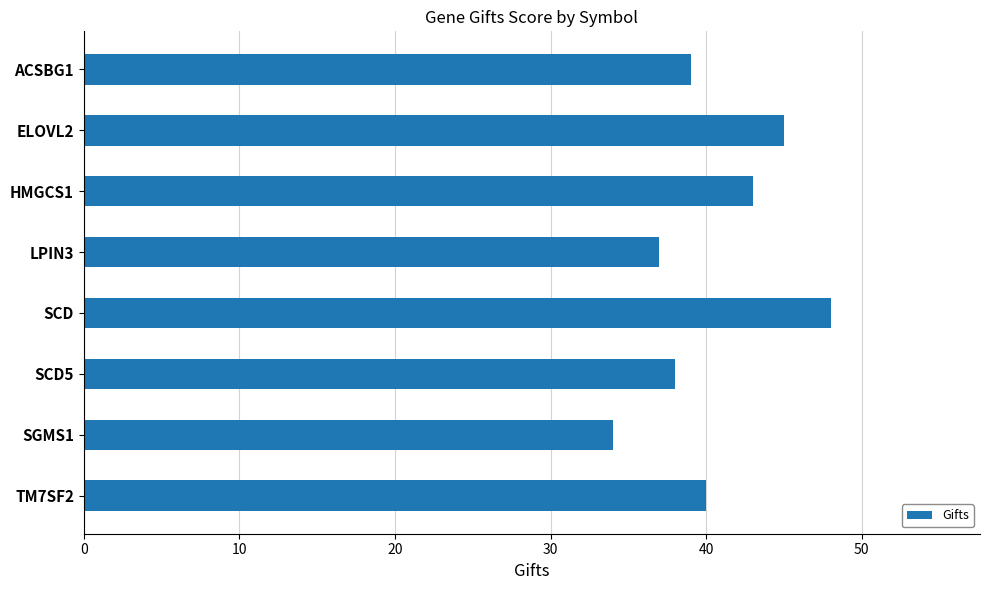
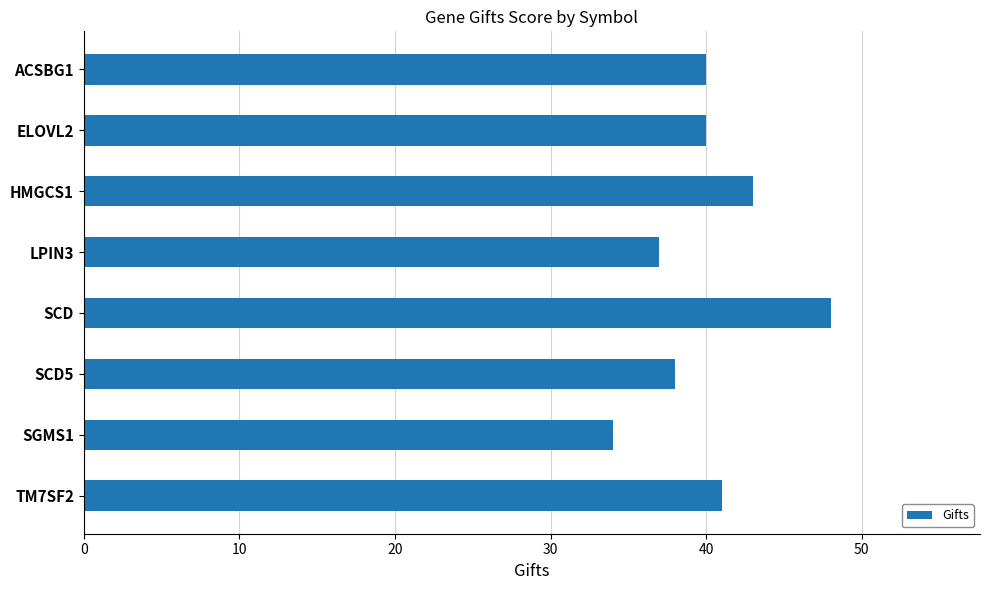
  {
-   "ACSBG1": 39,
-   "ELOVL2": 45,
+   "ACSBG1": 40,
+   "ELOVL2": 40,
    "HMGCS1": 43,
    "LPIN3": 37,
    "SCD": 48,
    "SCD5": 38,
    "SGMS1": 34,
-   "TM7SF2": 40
+   "TM7SF2": 41
  }
